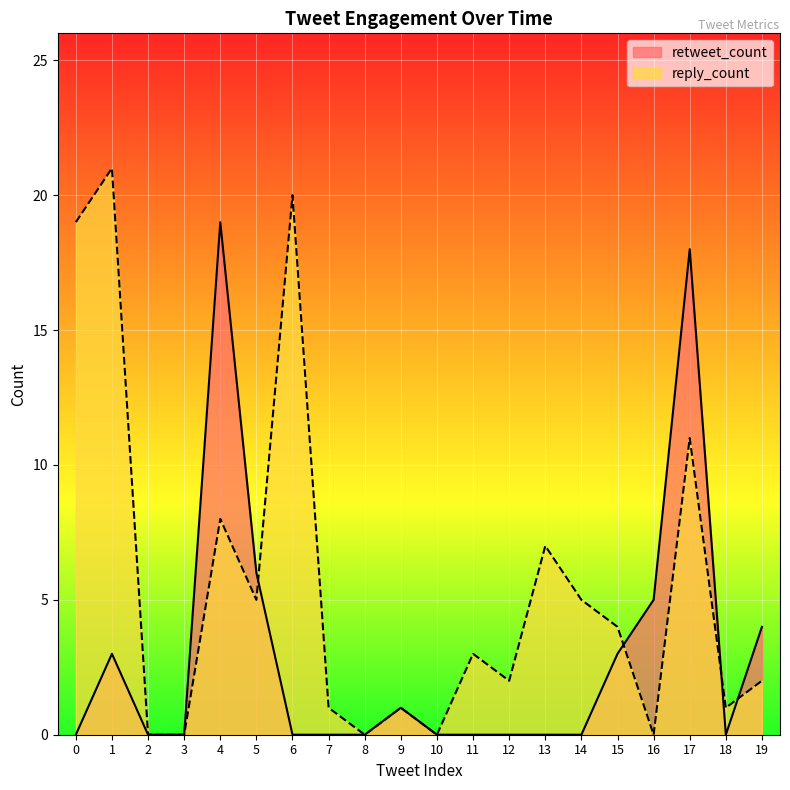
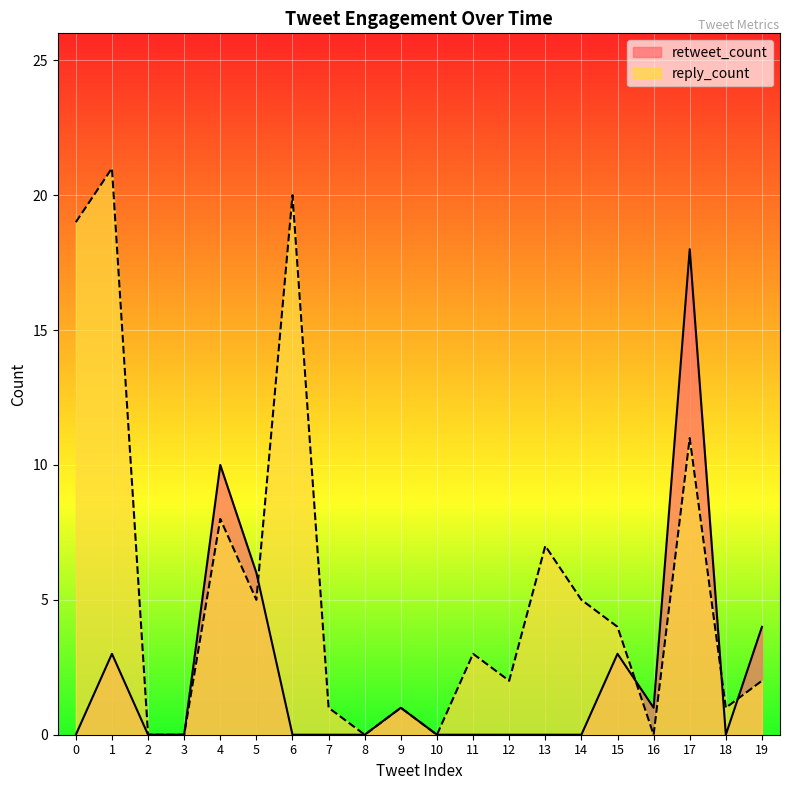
  {
    "retweet_count": {
      "0": 0,
      "1": 3,
-     "4": 19,
+     "4": 10,
      "5": 6,
      "6": 0,
      "7": 0,
      "11": 0,
      "12": 0,
      "13": 0,
      "14": 0,
      "15": 3,
-     "16": 5,
+     "16": 1,
      "17": 18,
      "18": 0,
      "19": 4
    },
    "reply_count": {
      "0": 19,
      "1": 21,
      "4": 8,
      "5": 5,
      "6": 20,
      "7": 1,
      "11": 3,
      "12": 2,
      "13": 7,
      "14": 5,
      "15": 4,
      "16": 0,
      "17": 11,
      "18": 1,
      "19": 2
    }
  }
